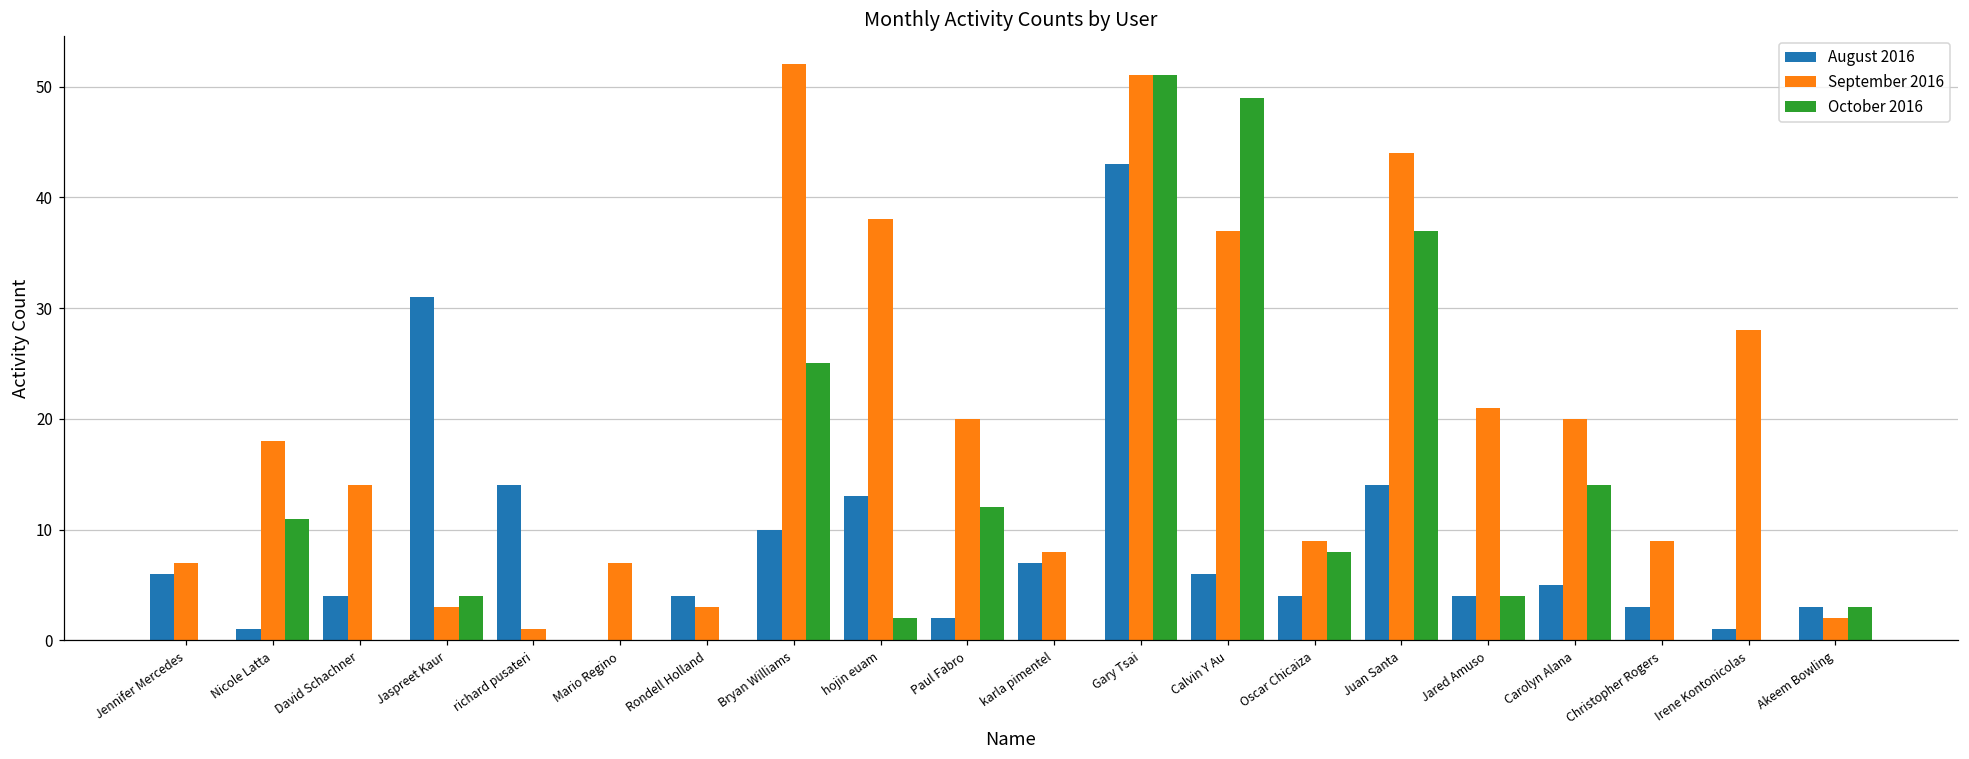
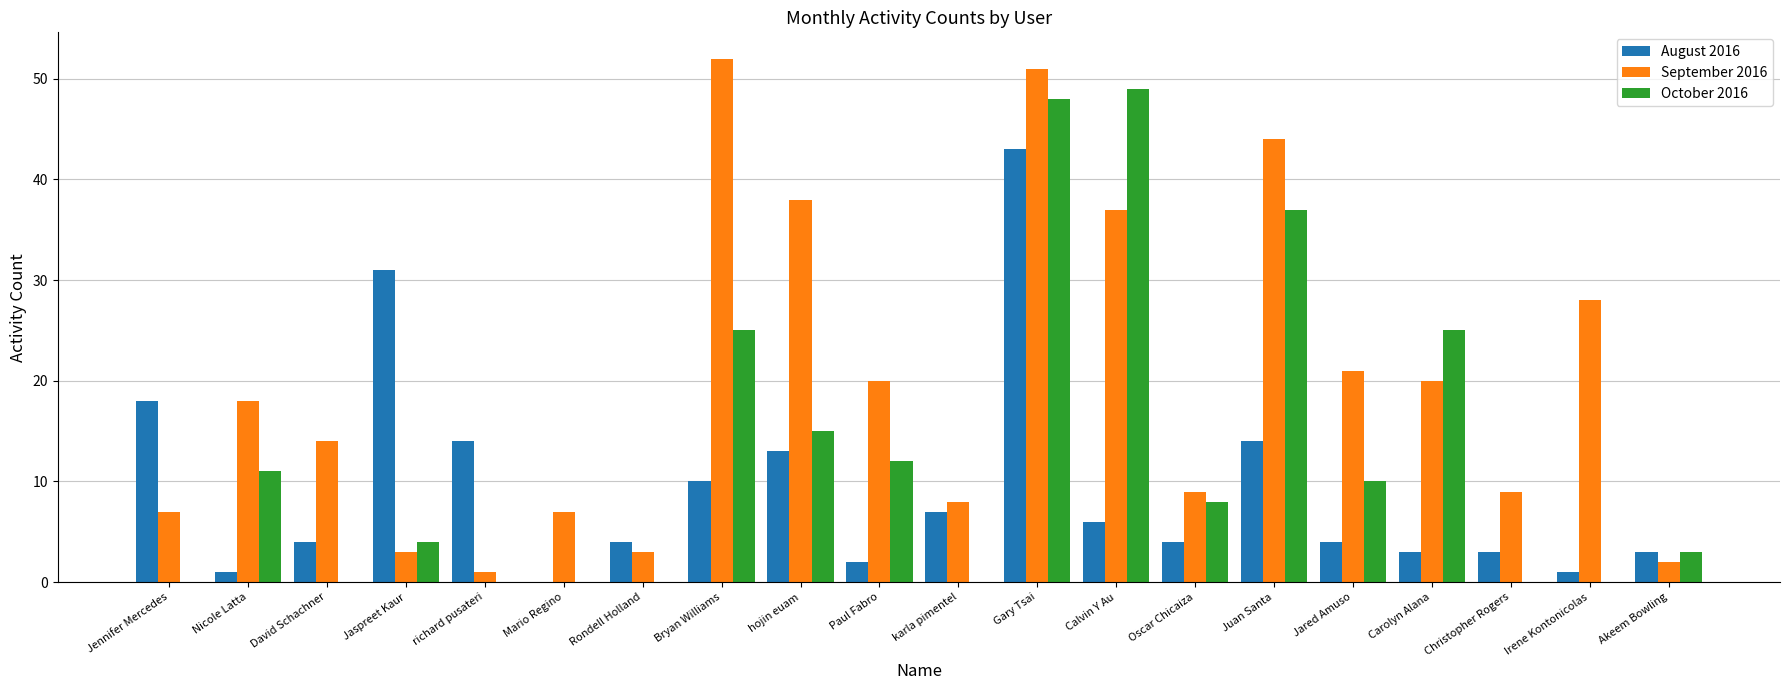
  {
    "August 2016": {
-     "Jennifer Mercedes": 6,
+     "Jennifer Mercedes": 18,
      "Nicole Latta": 1,
      "David Schachner": 4,
      "Jaspreet Kaur": 31,
      "richard pusateri": 14,
      "Mario Regino": 0,
      "Rondell Holland": 4,
      "Bryan Williams": 10,
      "hojin euam": 13,
      "Paul Fabro": 2,
      "karla pimentel": 7,
      "Gary Tsai": 43,
      "Calvin Y Au": 6,
      "Oscar Chicaiza": 4,
      "Juan Santa": 14,
      "Jared Amuso": 4,
-     "Carolyn Alana": 5,
+     "Carolyn Alana": 3,
      "Christopher Rogers": 3,
      "Irene Kontonicolas": 1,
      "Akeem Bowling": 3
    },
    "September 2016": {
      "Jennifer Mercedes": 7,
      "Nicole Latta": 18,
      "David Schachner": 14,
      "Jaspreet Kaur": 3,
      "richard pusateri": 1,
      "Mario Regino": 7,
      "Rondell Holland": 3,
      "Bryan Williams": 52,
      "hojin euam": 38,
      "Paul Fabro": 20,
      "karla pimentel": 8,
      "Gary Tsai": 51,
      "Calvin Y Au": 37,
      "Oscar Chicaiza": 9,
      "Juan Santa": 44,
      "Jared Amuso": 21,
      "Carolyn Alana": 20,
      "Christopher Rogers": 9,
      "Irene Kontonicolas": 28,
      "Akeem Bowling": 2
    },
    "October 2016": {
      "Jennifer Mercedes": 0,
      "Nicole Latta": 11,
      "David Schachner": 0,
      "Jaspreet Kaur": 4,
      "richard pusateri": 0,
      "Mario Regino": 0,
      "Rondell Holland": 0,
      "Bryan Williams": 25,
-     "hojin euam": 2,
+     "hojin euam": 15,
      "Paul Fabro": 12,
      "karla pimentel": 0,
-     "Gary Tsai": 51,
+     "Gary Tsai": 48,
      "Calvin Y Au": 49,
      "Oscar Chicaiza": 8,
      "Juan Santa": 37,
-     "Jared Amuso": 4,
-     "Carolyn Alana": 14,
+     "Jared Amuso": 10,
+     "Carolyn Alana": 25,
      "Christopher Rogers": 0,
      "Irene Kontonicolas": 0,
      "Akeem Bowling": 3
    }
  }
